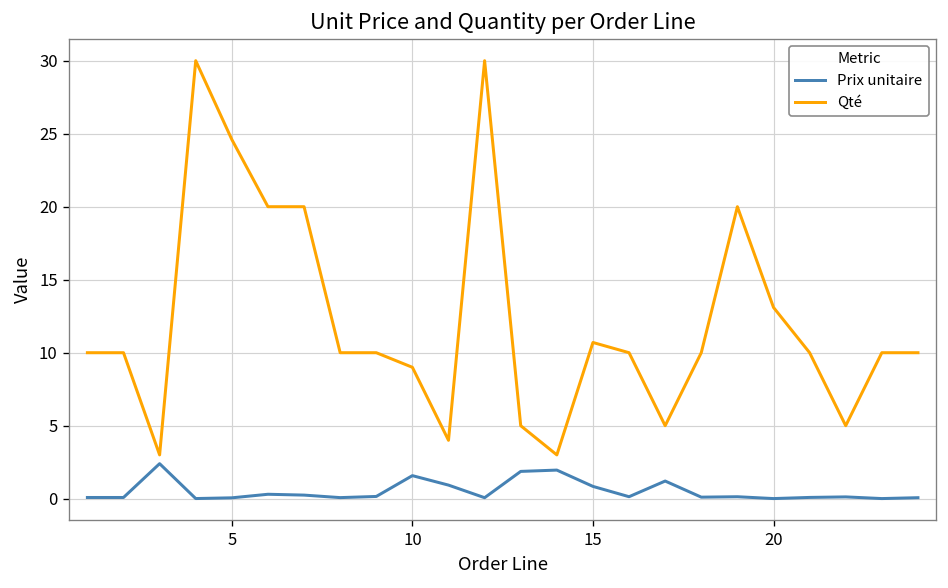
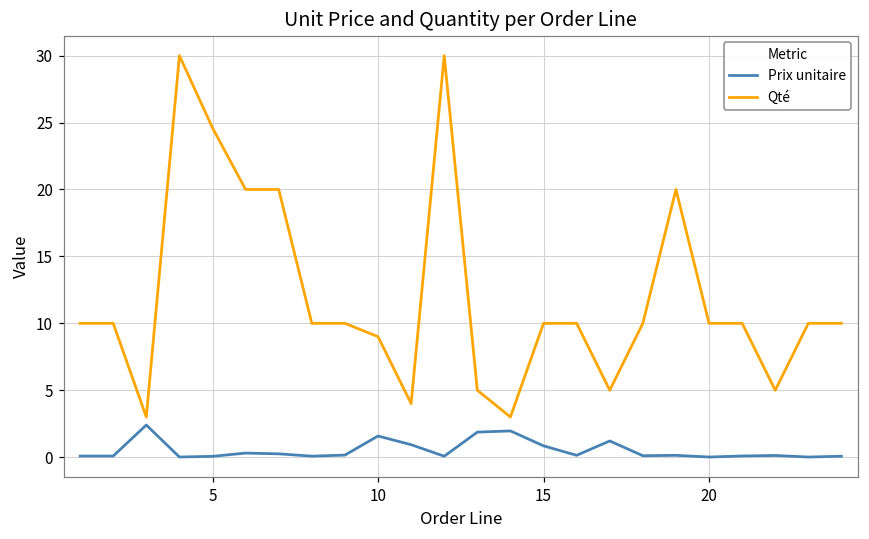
  {
    "Prix unitaire": {
      "5": 0.1,
      "10": 1.6,
      "15": 0.8,
      "20": 0.0
    },
    "Qté": {
      "5": 24.6,
      "10": 9.0,
-     "15": 10.7,
-     "20": 13.1
+     "15": 10.0,
+     "20": 10.0
    }
  }
